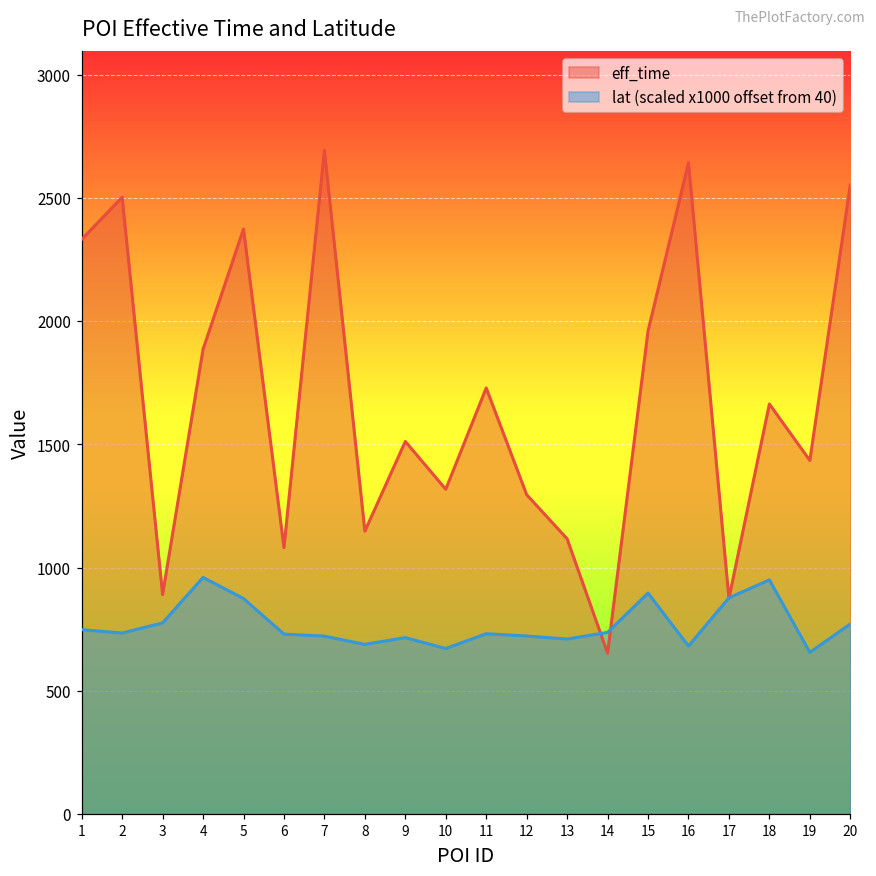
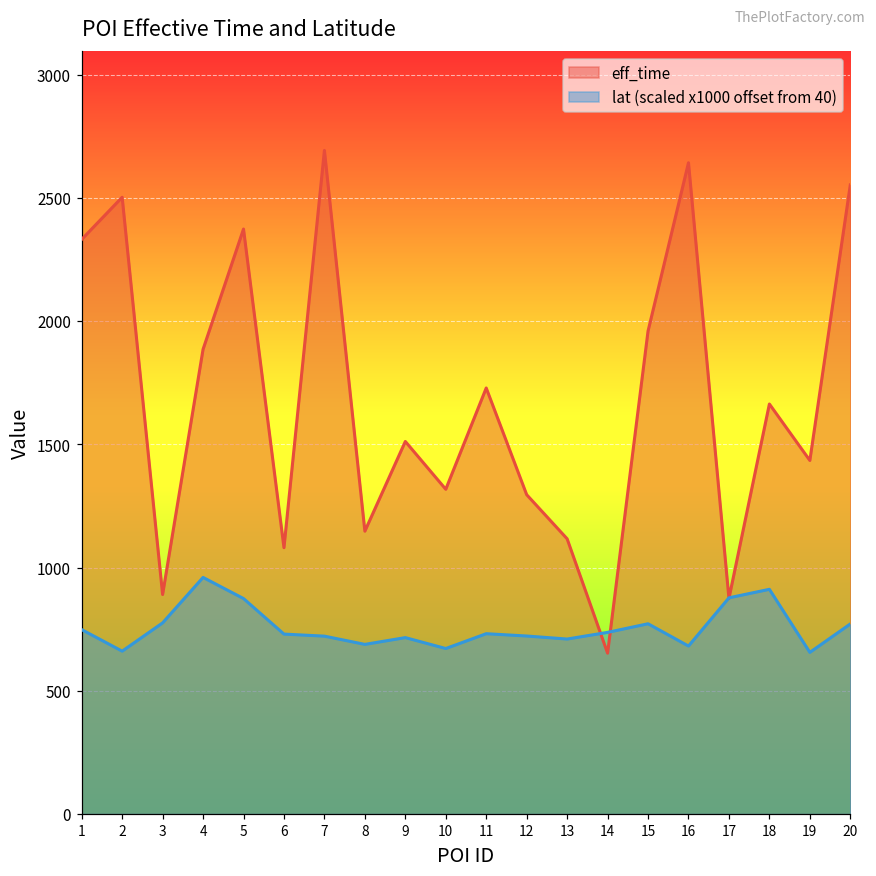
  {
    "eff_time": {
      "1": 2330,
      "2": 2500,
      "3": 890,
      "4": 1890,
      "5": 2370,
      "6": 1080,
      "7": 2690,
      "8": 1150,
      "9": 1510,
      "10": 1320,
      "11": 1730,
      "12": 1300,
      "13": 1120,
      "14": 650,
      "15": 1960,
      "16": 2640,
      "18": 1660,
      "19": 1440,
      "20": 2550
    },
    "lat (scaled x1000 offset from 40)": {
      "1": 750,
-     "2": 730,
+     "2": 660,
      "3": 780,
      "4": 960,
      "5": 870,
      "6": 730,
      "7": 720,
      "8": 690,
      "9": 720,
      "10": 670,
      "11": 730,
      "12": 720,
      "13": 710,
      "14": 740,
-     "15": 900,
+     "15": 770,
      "16": 680,
-     "18": 950,
+     "18": 910,
      "19": 660,
      "20": 770
    }
  }
